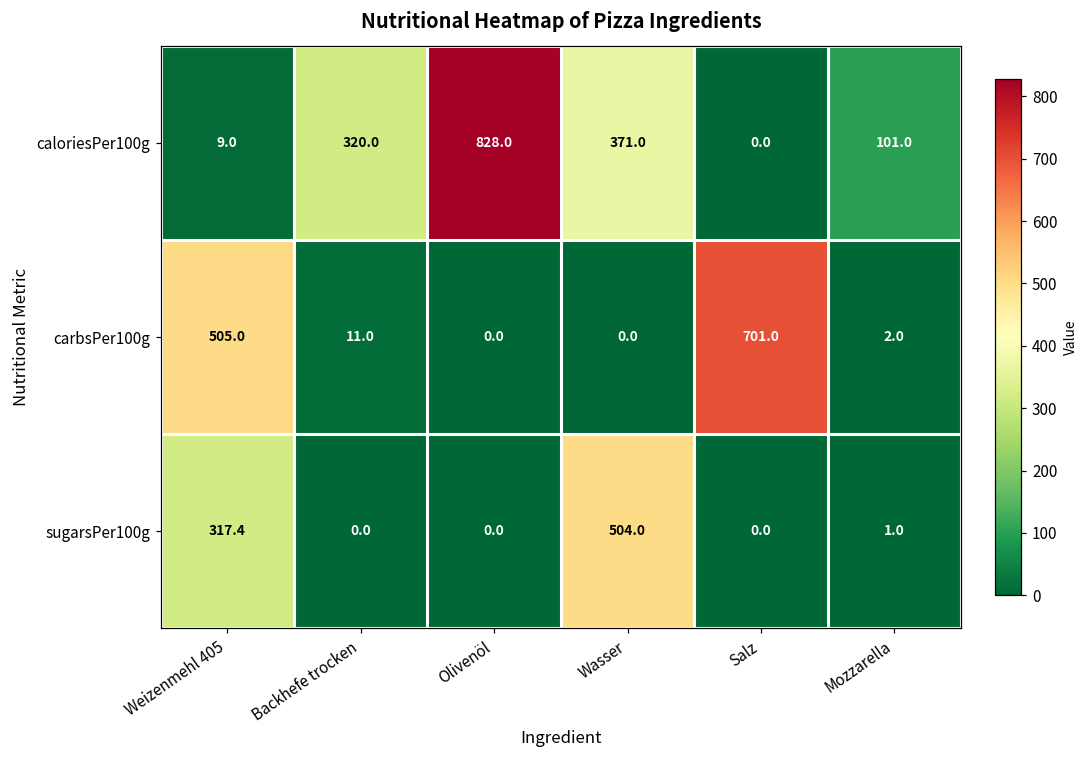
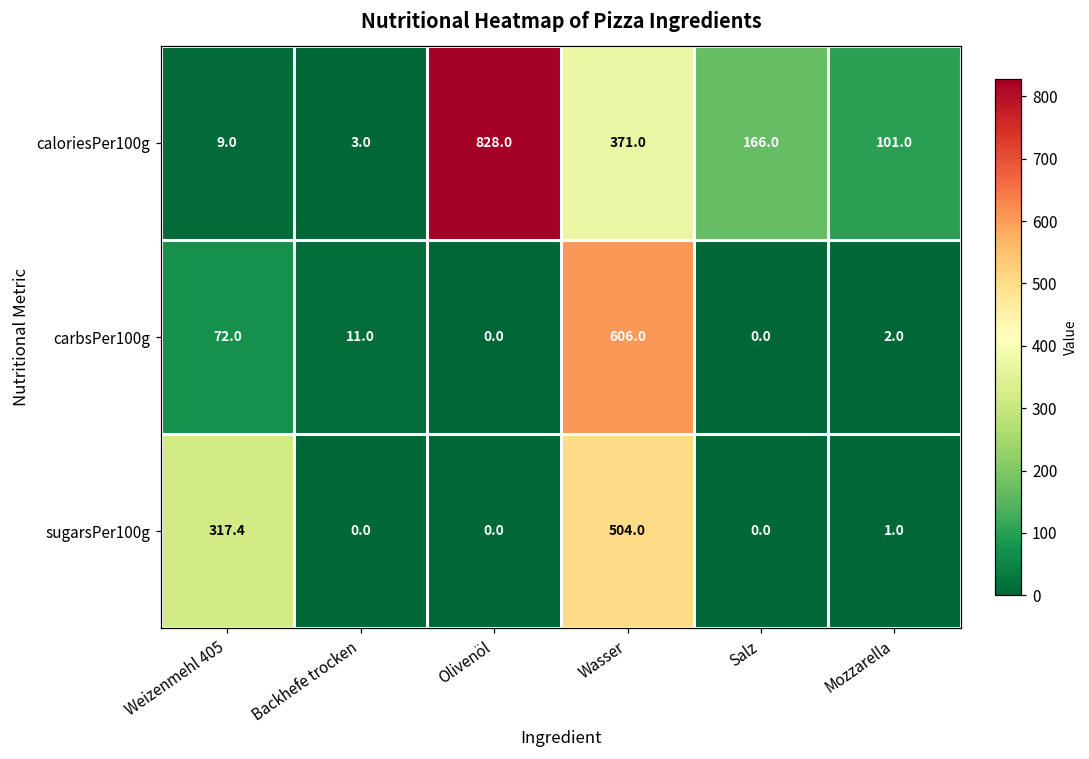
  {
    "caloriesPer100g": {
      "Weizenmehl 405": 9.0,
-     "Backhefe trocken": 320.0,
+     "Backhefe trocken": 3.0,
      "Olivenöl": 828.0,
      "Wasser": 371.0,
-     "Salz": 0.0,
+     "Salz": 166.0,
      "Mozzarella": 101.0
    },
    "carbsPer100g": {
-     "Weizenmehl 405": 505.0,
+     "Weizenmehl 405": 72.0,
      "Backhefe trocken": 11.0,
      "Olivenöl": 0.0,
-     "Wasser": 0.0,
-     "Salz": 701.0,
+     "Wasser": 606.0,
+     "Salz": 0.0,
      "Mozzarella": 2.0
    },
    "sugarsPer100g": {
      "Weizenmehl 405": 317.4,
      "Backhefe trocken": 0.0,
      "Olivenöl": 0.0,
      "Wasser": 504.0,
      "Salz": 0.0,
      "Mozzarella": 1.0
    }
  }
